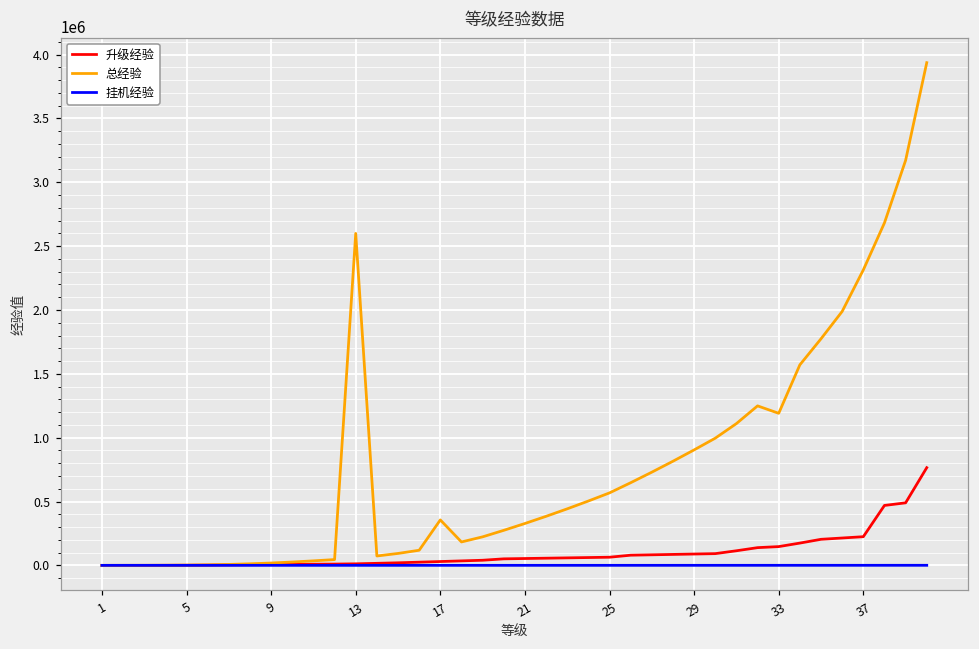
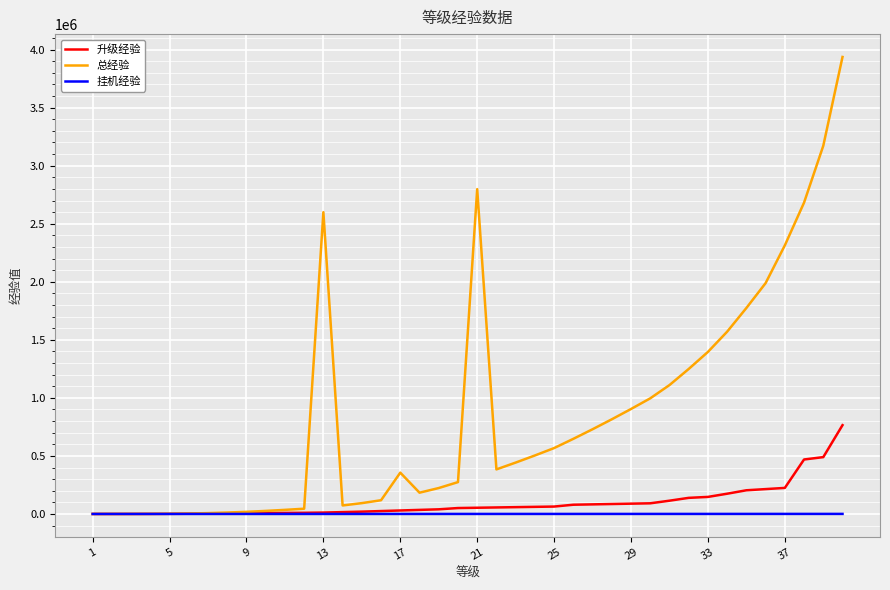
  {
    "升级经验": {
      "17": 30000,
      "21": 50000,
      "25": 60000,
      "29": 90000,
      "33": 150000,
      "37": 220000
    },
    "总经验": {
      "13": 2600000,
      "17": 360000,
-     "21": 330000,
+     "21": 2800000,
      "25": 570000,
      "29": 900000,
-     "33": 1190000,
+     "33": 1400000,
      "37": 2310000
    },
    "挂机经验": {
      "17": 0,
      "21": 0,
      "25": 0,
      "29": 0,
      "33": 0,
      "37": 0
    }
  }
